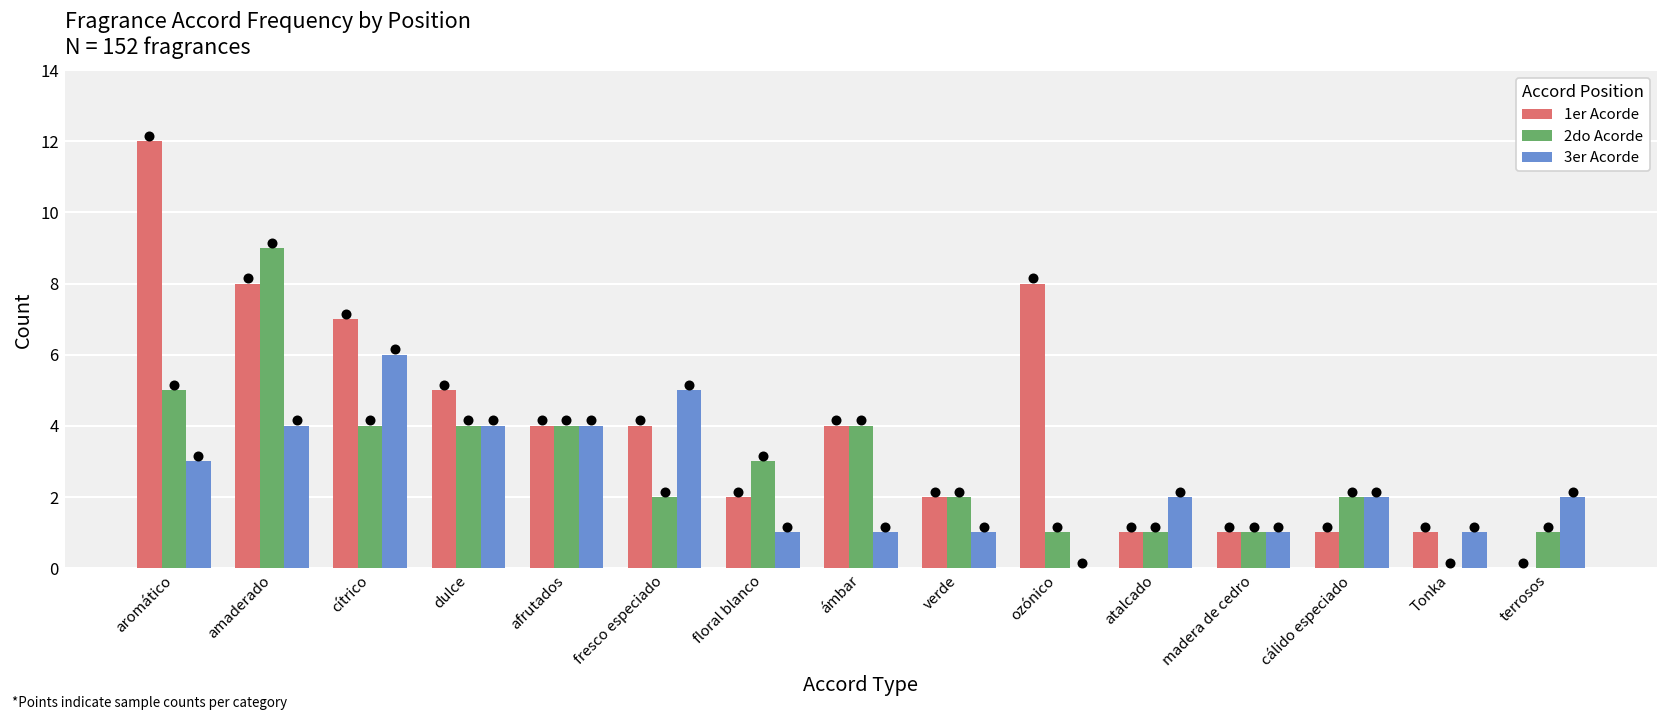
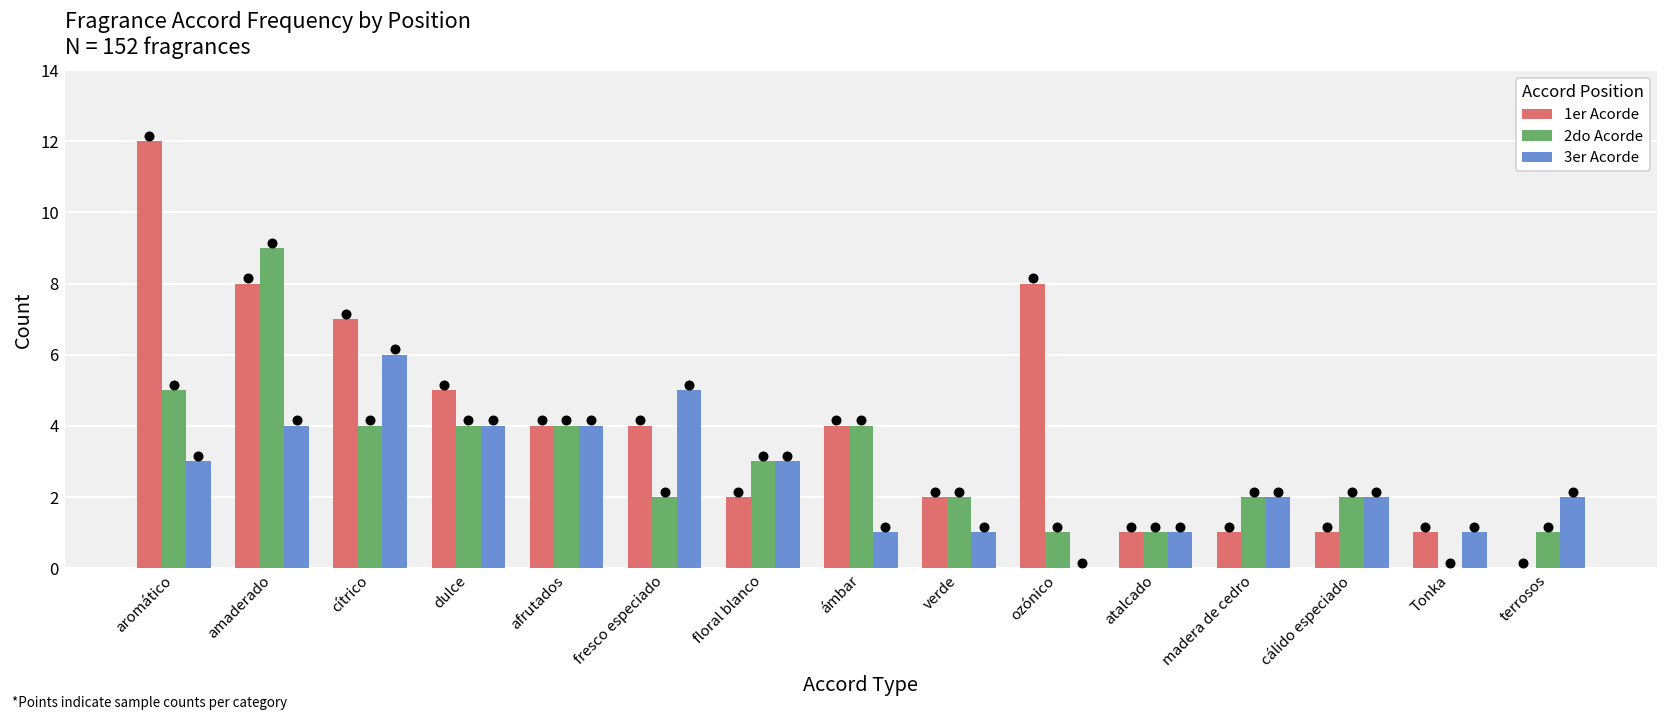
  {
    "1er Acorde": {
      "aromático": 12,
      "amaderado": 8,
      "cítrico": 7,
      "dulce": 5,
      "afrutados": 4,
      "fresco especiado": 4,
      "floral blanco": 2,
      "ámbar": 4,
      "verde": 2,
      "ozónico": 8,
      "atalcado": 1,
      "madera de cedro": 1,
      "cálido especiado": 1,
      "Tonka": 1,
      "terrosos": 0
    },
    "2do Acorde": {
      "aromático": 5,
      "amaderado": 9,
      "cítrico": 4,
      "dulce": 4,
      "afrutados": 4,
      "fresco especiado": 2,
      "floral blanco": 3,
      "ámbar": 4,
      "verde": 2,
      "ozónico": 1,
      "atalcado": 1,
-     "madera de cedro": 1,
+     "madera de cedro": 2,
      "cálido especiado": 2,
      "Tonka": 0,
      "terrosos": 1
    },
    "3er Acorde": {
      "aromático": 3,
      "amaderado": 4,
      "cítrico": 6,
      "dulce": 4,
      "afrutados": 4,
      "fresco especiado": 5,
-     "floral blanco": 1,
+     "floral blanco": 3,
      "ámbar": 1,
      "verde": 1,
      "ozónico": 0,
-     "atalcado": 2,
-     "madera de cedro": 1,
+     "atalcado": 1,
+     "madera de cedro": 2,
      "cálido especiado": 2,
      "Tonka": 1,
      "terrosos": 2
    }
  }
